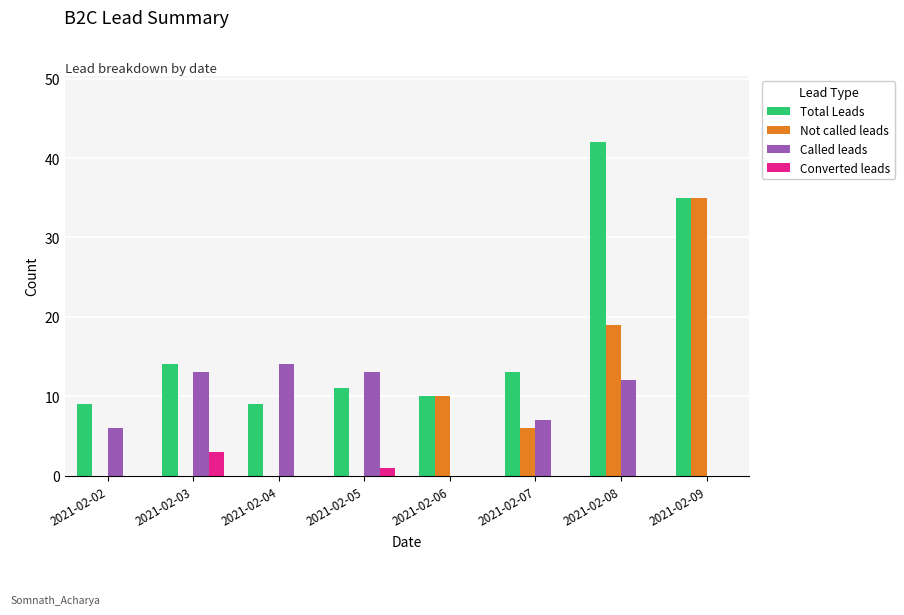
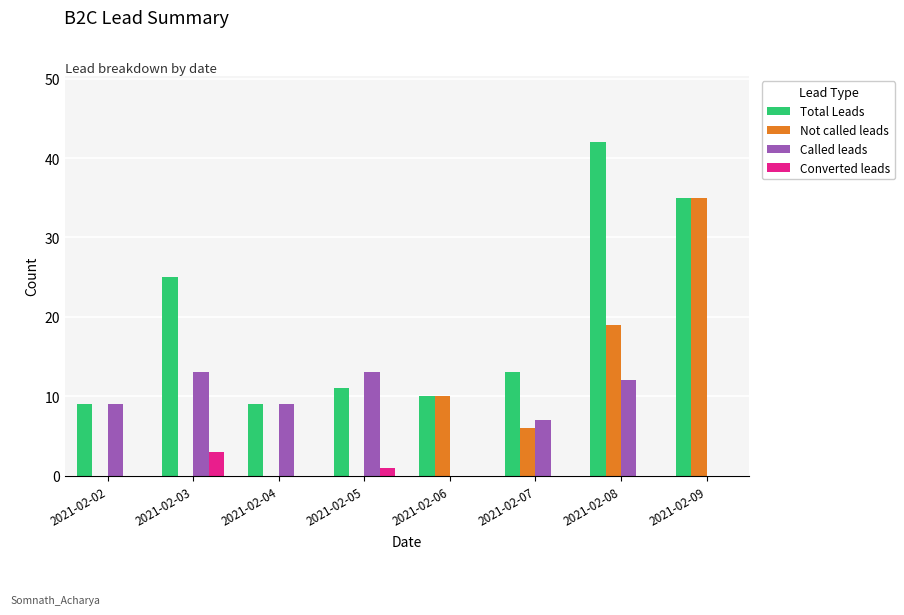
  {
    "Total Leads": {
      "2021-02-02": 9,
-     "2021-02-03": 14,
+     "2021-02-03": 25,
      "2021-02-04": 9,
      "2021-02-05": 11,
      "2021-02-06": 10,
      "2021-02-07": 13,
      "2021-02-08": 42,
      "2021-02-09": 35
    },
    "Not called leads": {
      "2021-02-02": 0,
      "2021-02-03": 0,
      "2021-02-04": 0,
      "2021-02-05": 0,
      "2021-02-06": 10,
      "2021-02-07": 6,
      "2021-02-08": 19,
      "2021-02-09": 35
    },
    "Called leads": {
-     "2021-02-02": 6,
+     "2021-02-02": 9,
      "2021-02-03": 13,
-     "2021-02-04": 14,
+     "2021-02-04": 9,
      "2021-02-05": 13,
      "2021-02-06": 0,
      "2021-02-07": 7,
      "2021-02-08": 12,
      "2021-02-09": 0
    },
    "Converted leads": {
      "2021-02-02": 0,
      "2021-02-03": 3,
      "2021-02-04": 0,
      "2021-02-05": 1,
      "2021-02-06": 0,
      "2021-02-07": 0,
      "2021-02-08": 0,
      "2021-02-09": 0
    }
  }
